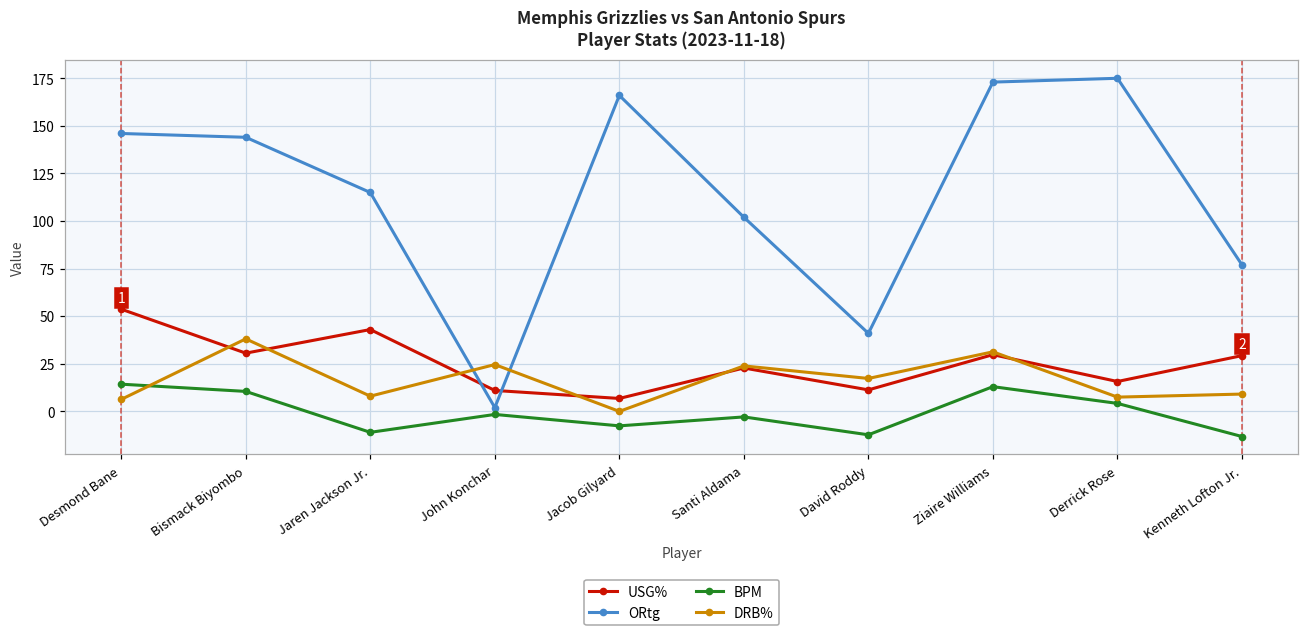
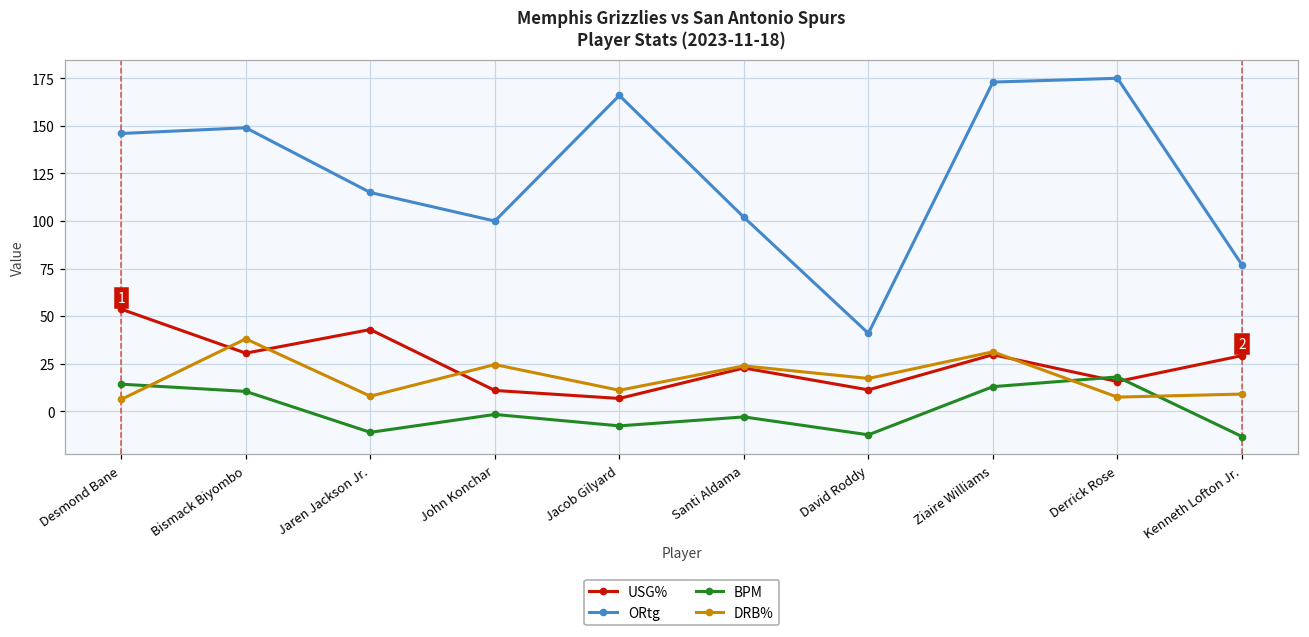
  {
    "USG%": {
      "Bismack Biyombo": 31,
      "Jaren Jackson Jr.": 43,
      "John Konchar": 11,
      "Jacob Gilyard": 7,
      "David Roddy": 11,
      "Ziaire Williams": 30,
      "Derrick Rose": 16
    },
    "ORtg": {
      "Desmond Bane": 146,
-     "Bismack Biyombo": 144,
+     "Bismack Biyombo": 149,
      "Jaren Jackson Jr.": 115,
-     "John Konchar": 2,
+     "John Konchar": 100,
      "Jacob Gilyard": 166,
      "Santi Aldama": 102,
      "David Roddy": 41,
      "Ziaire Williams": 173,
      "Derrick Rose": 175,
      "Kenneth Lofton Jr.": 77
    },
    "BPM": {
      "Desmond Bane": 14,
      "Bismack Biyombo": 11,
      "Jaren Jackson Jr.": -11,
      "John Konchar": -2,
      "Jacob Gilyard": -8,
      "Santi Aldama": -3,
      "David Roddy": -12,
      "Ziaire Williams": 13,
-     "Derrick Rose": 4,
+     "Derrick Rose": 18,
      "Kenneth Lofton Jr.": -13
    },
    "DRB%": {
      "Desmond Bane": 6,
      "Bismack Biyombo": 38,
      "Jaren Jackson Jr.": 8,
      "John Konchar": 25,
-     "Jacob Gilyard": 0,
+     "Jacob Gilyard": 11,
      "David Roddy": 17,
      "Ziaire Williams": 31,
      "Derrick Rose": 8,
      "Kenneth Lofton Jr.": 9
    }
  }
